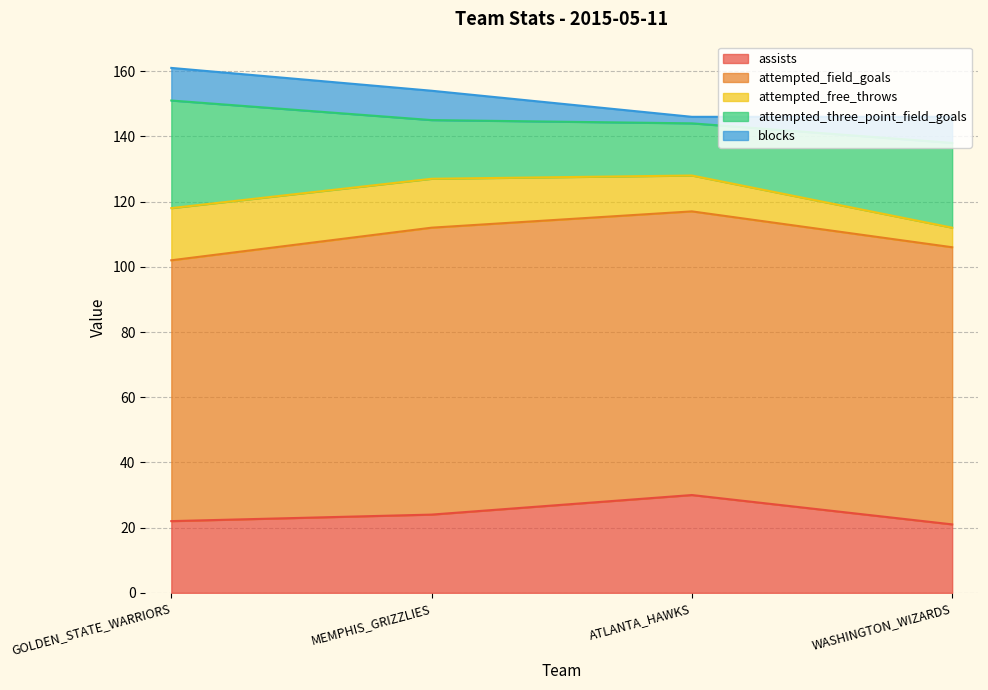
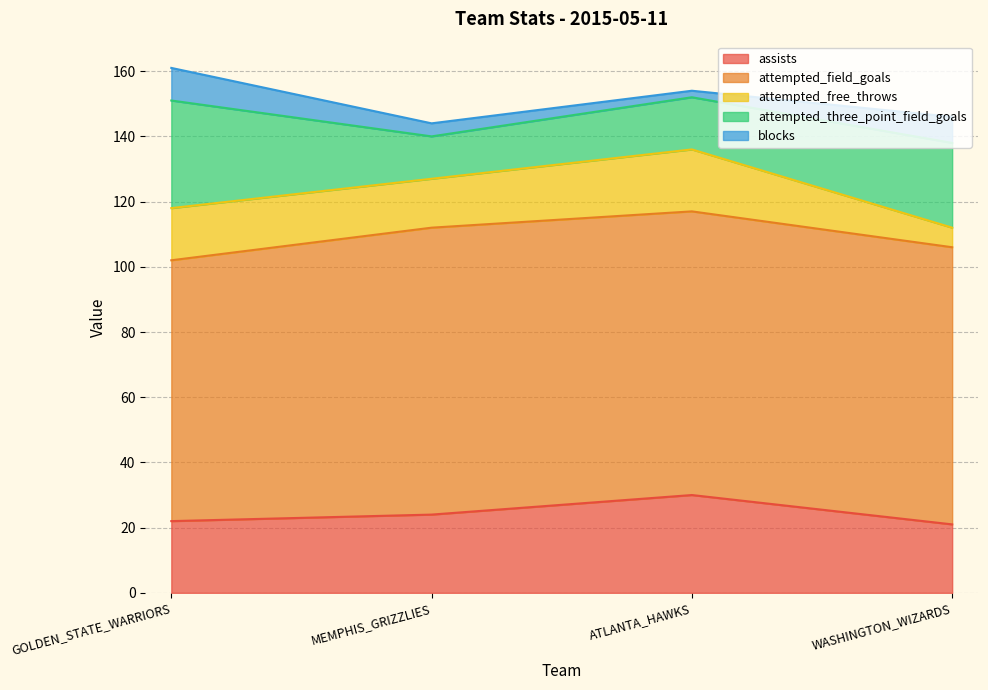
  {
    "attempted_free_throws": {
      "GOLDEN_STATE_WARRIORS": 16,
      "MEMPHIS_GRIZZLIES": 15,
-     "ATLANTA_HAWKS": 11,
+     "ATLANTA_HAWKS": 19,
      "WASHINGTON_WIZARDS": 6
    },
    "attempted_three_point_field_goals": {
      "GOLDEN_STATE_WARRIORS": 33,
-     "MEMPHIS_GRIZZLIES": 18,
+     "MEMPHIS_GRIZZLIES": 13,
      "ATLANTA_HAWKS": 16
    },
    "blocks": {
      "GOLDEN_STATE_WARRIORS": 10,
-     "MEMPHIS_GRIZZLIES": 9,
+     "MEMPHIS_GRIZZLIES": 4,
      "ATLANTA_HAWKS": 2
    }
  }
